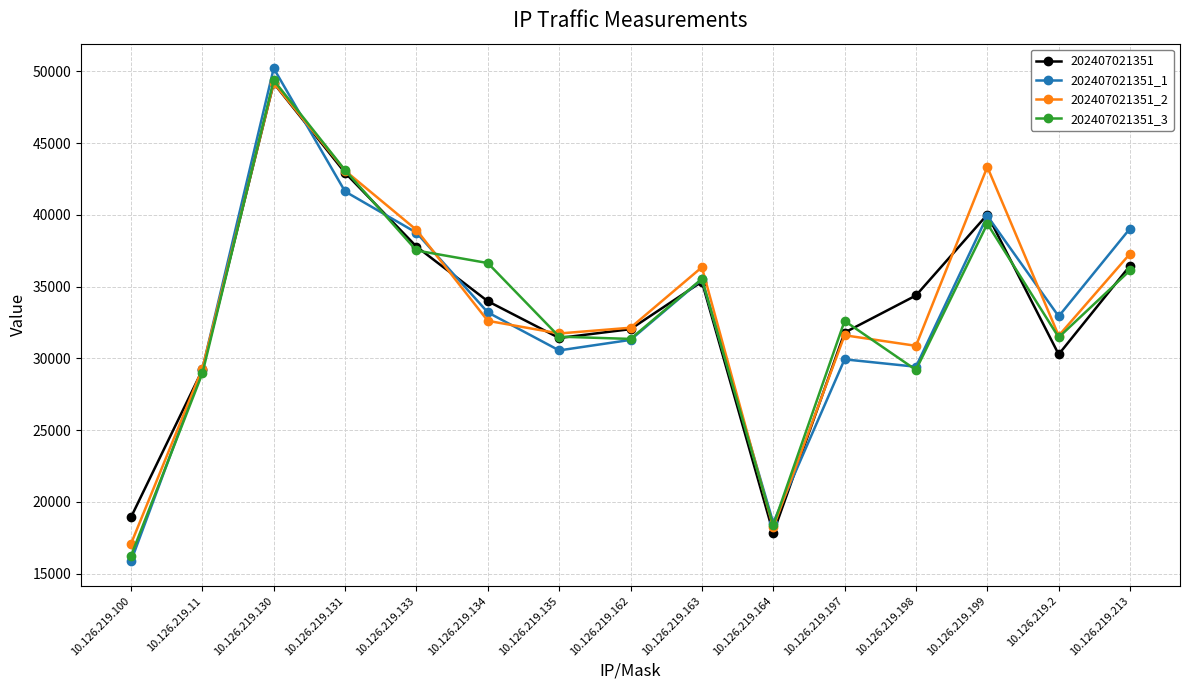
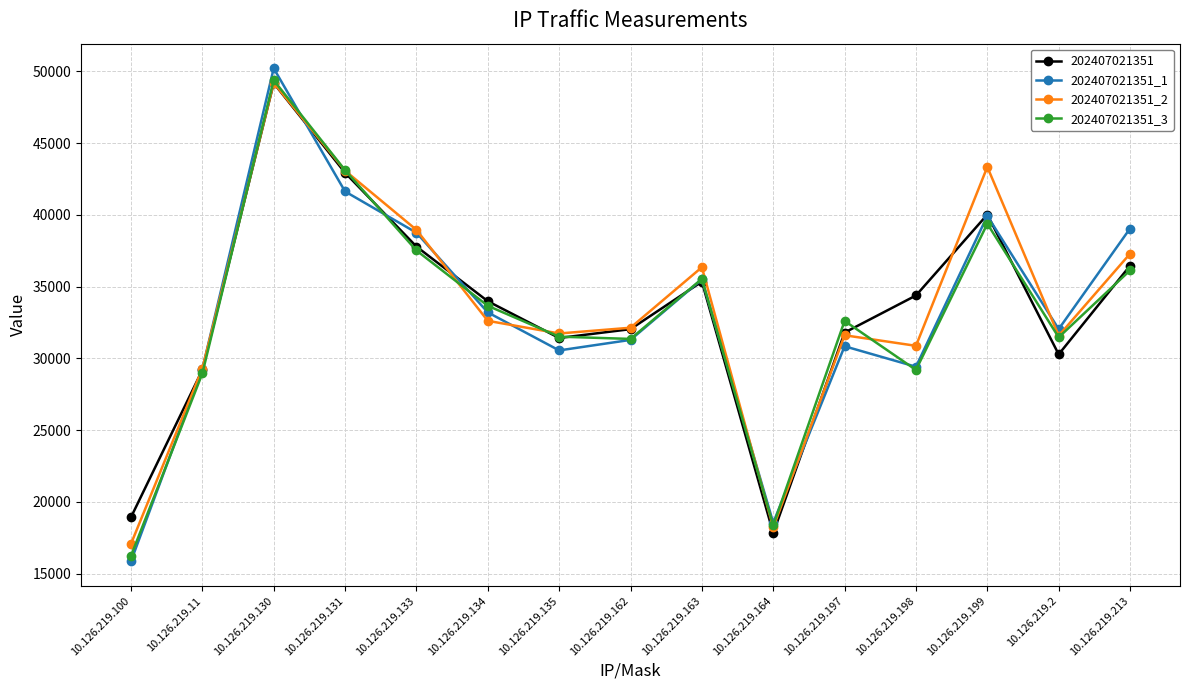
  {
    "202407021351": {
      "10.126.219.100": 18900,
      "10.126.219.133": 37800,
      "10.126.219.134": 34000,
      "10.126.219.164": 17800,
      "10.126.219.197": 31800,
      "10.126.219.198": 34400,
      "10.126.219.2": 30300,
      "10.126.219.213": 36500
    },
    "202407021351_1": {
      "10.126.219.100": 15900,
      "10.126.219.130": 50200,
      "10.126.219.131": 41600,
      "10.126.219.133": 38800,
      "10.126.219.134": 33200,
      "10.126.219.135": 30600,
      "10.126.219.164": 18600,
-     "10.126.219.197": 29900,
+     "10.126.219.197": 30800,
      "10.126.219.198": 29400,
-     "10.126.219.2": 32900,
+     "10.126.219.2": 32000,
      "10.126.219.213": 39100
    },
    "202407021351_2": {
      "10.126.219.100": 17100,
      "10.126.219.133": 39000,
      "10.126.219.134": 32600,
      "10.126.219.135": 31700,
      "10.126.219.163": 36400,
      "10.126.219.197": 31600,
      "10.126.219.198": 30900,
      "10.126.219.199": 43300,
      "10.126.219.213": 37300
    },
    "202407021351_3": {
      "10.126.219.100": 16200,
      "10.126.219.11": 29000,
      "10.126.219.130": 49400,
      "10.126.219.133": 37500,
-     "10.126.219.134": 36600,
+     "10.126.219.134": 33700,
      "10.126.219.197": 32600,
      "10.126.219.198": 29200,
      "10.126.219.199": 39400,
      "10.126.219.213": 36100
    }
  }
